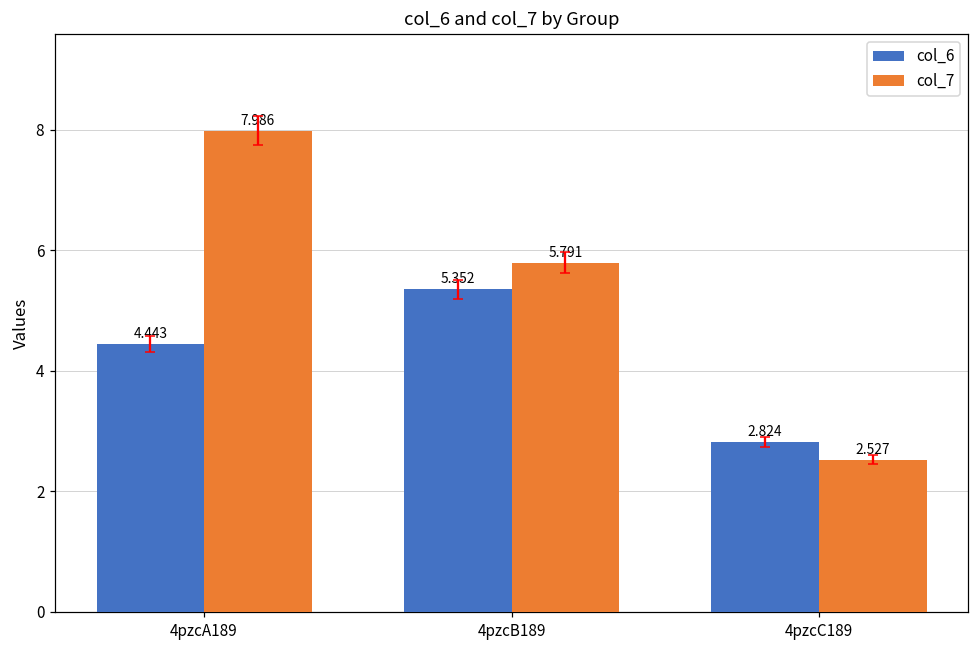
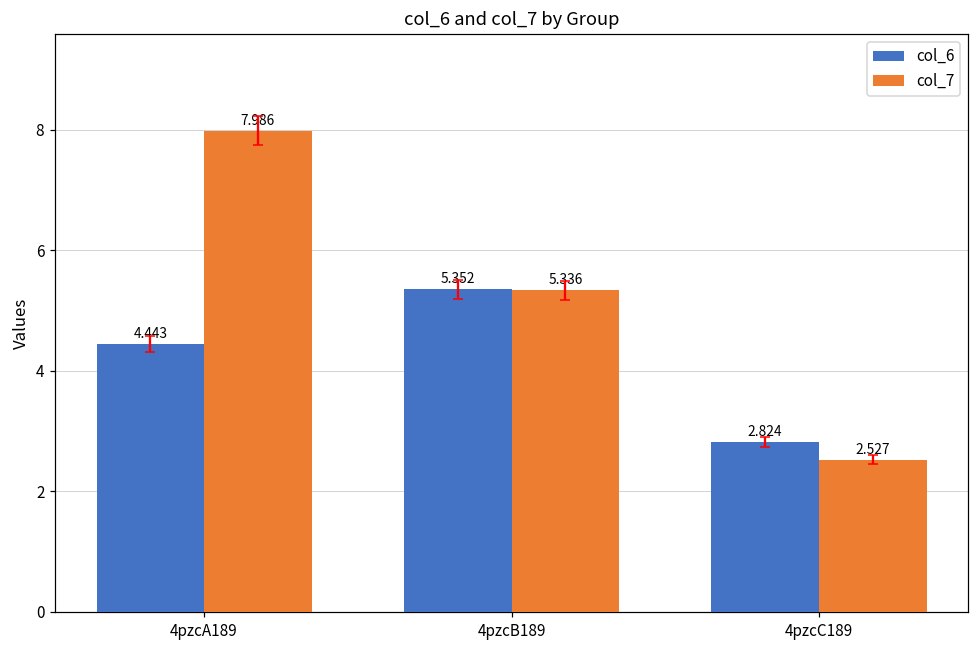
  {
    "col_7": {
-     "4pzcB189": 5.791
+     "4pzcB189": 5.336
    }
  }
